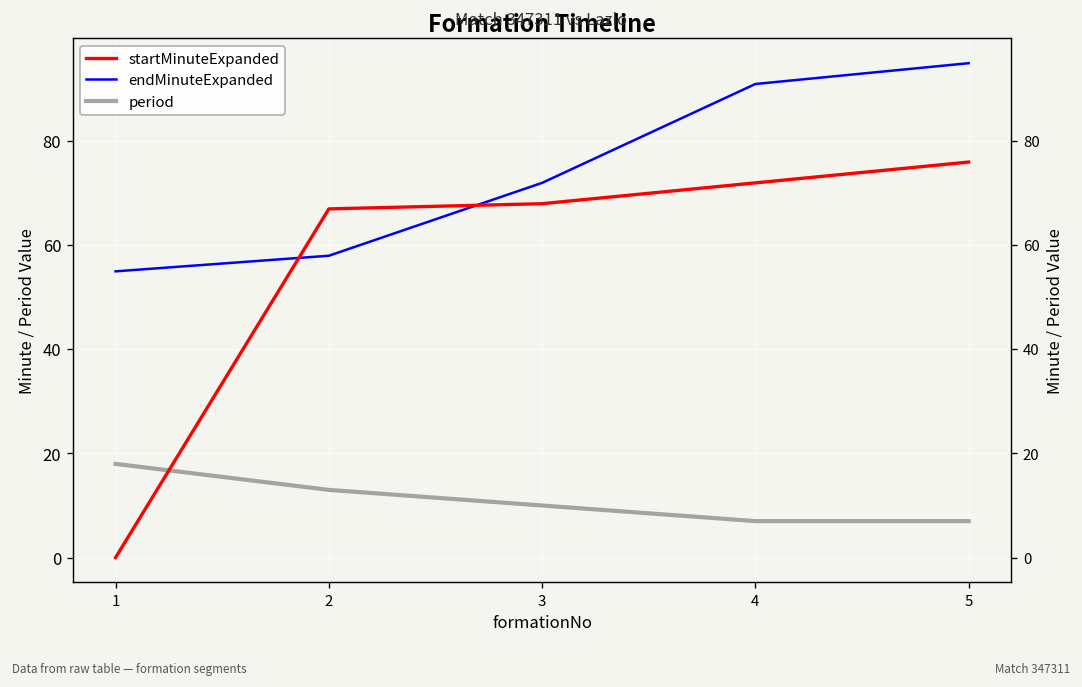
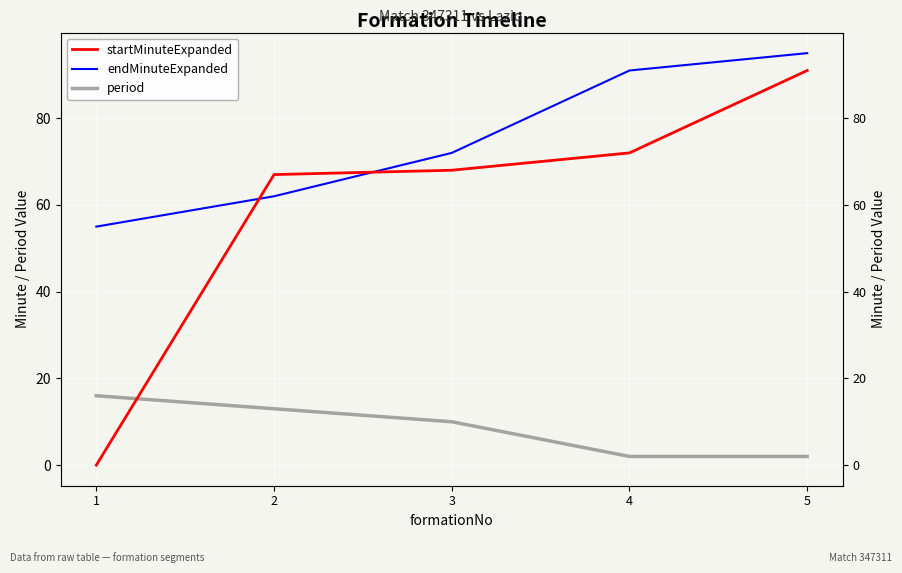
  {
    "startMinuteExpanded": {
      "1": 0,
      "2": 67,
      "3": 68,
      "4": 72,
-     "5": 76
+     "5": 91
    },
    "endMinuteExpanded": {
      "1": 55,
-     "2": 58,
+     "2": 62,
      "3": 72,
      "4": 91,
      "5": 95
    },
    "period": {
-     "1": 18,
+     "1": 16,
      "2": 13,
      "3": 10,
-     "4": 7,
-     "5": 7
+     "4": 2,
+     "5": 2
    }
  }
